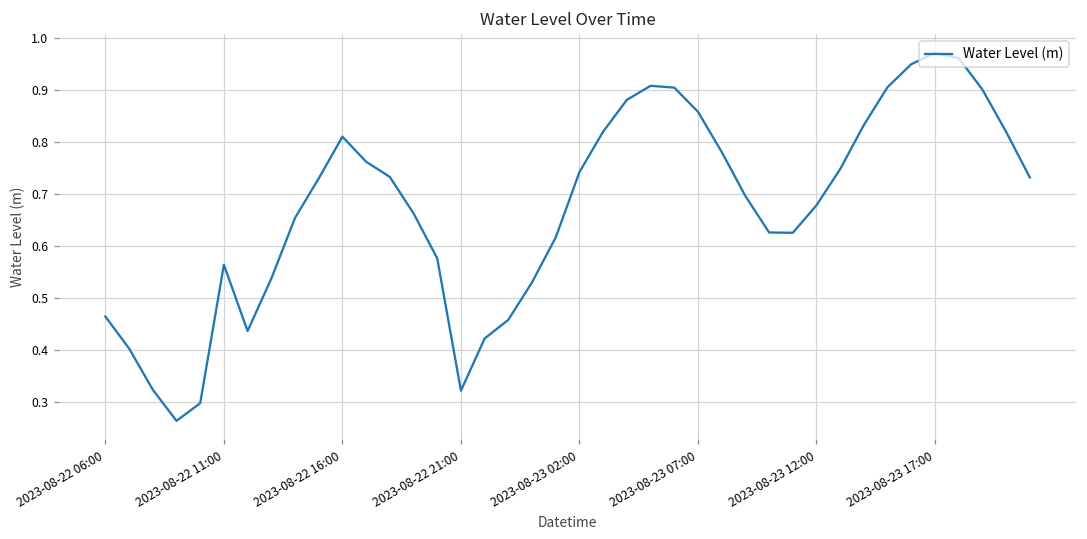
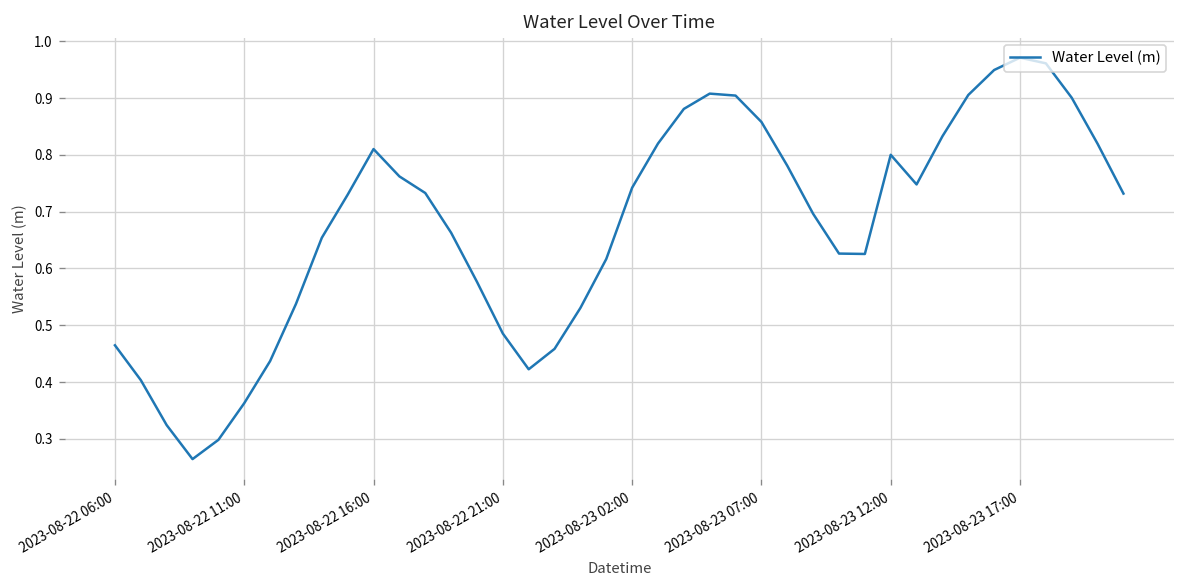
  {
    "2023-08-22 06:00": 0.46,
-   "2023-08-22 11:00": 0.56,
+   "2023-08-22 11:00": 0.36,
    "2023-08-22 16:00": 0.81,
-   "2023-08-22 21:00": 0.32,
+   "2023-08-22 21:00": 0.49,
    "2023-08-23 02:00": 0.74,
    "2023-08-23 07:00": 0.86,
-   "2023-08-23 12:00": 0.68
+   "2023-08-23 12:00": 0.80
  }
